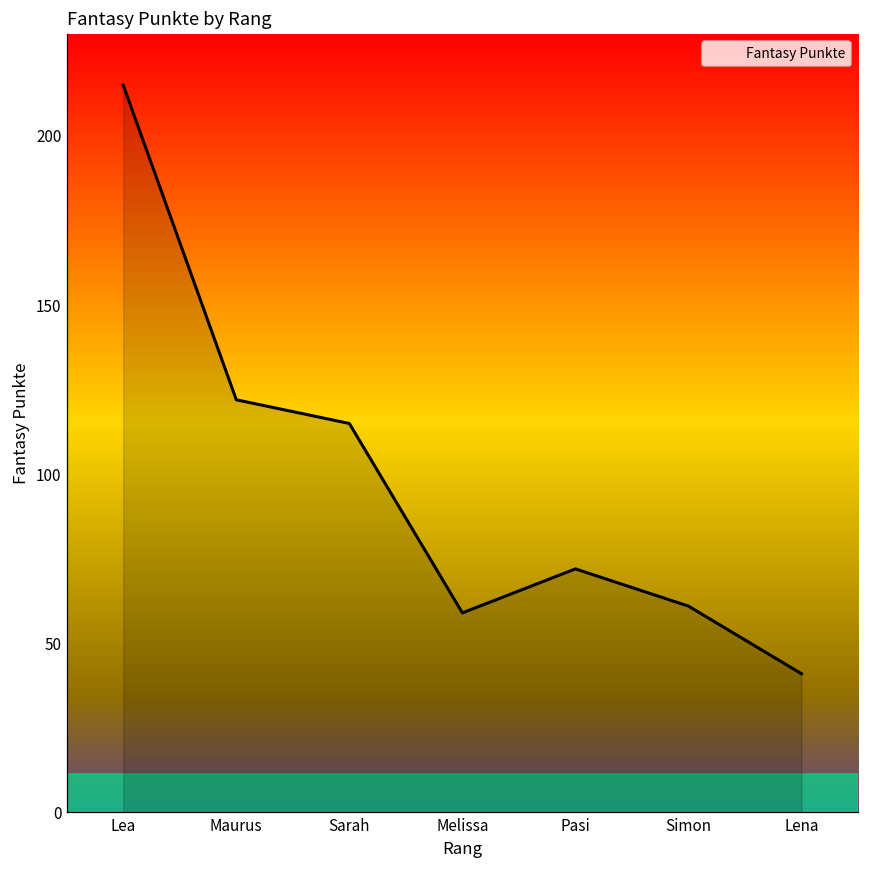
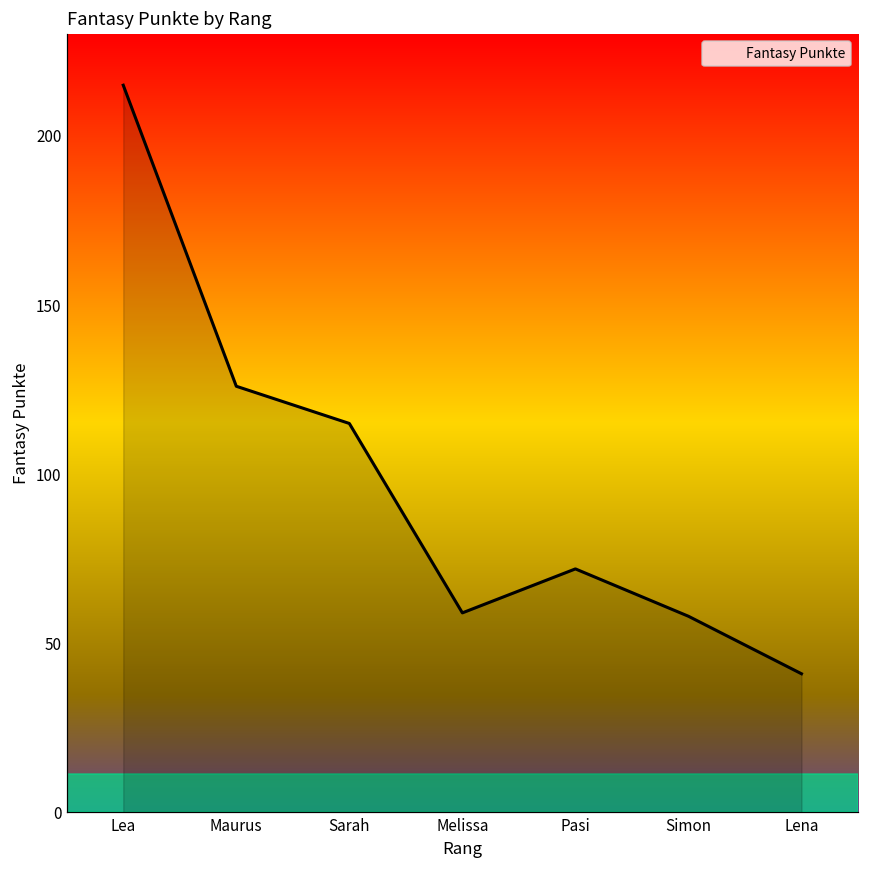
  {
    "Lea": 215,
-   "Maurus": 122,
+   "Maurus": 126,
    "Sarah": 115,
    "Melissa": 59,
    "Pasi": 72,
-   "Simon": 61,
+   "Simon": 58,
    "Lena": 41
  }
